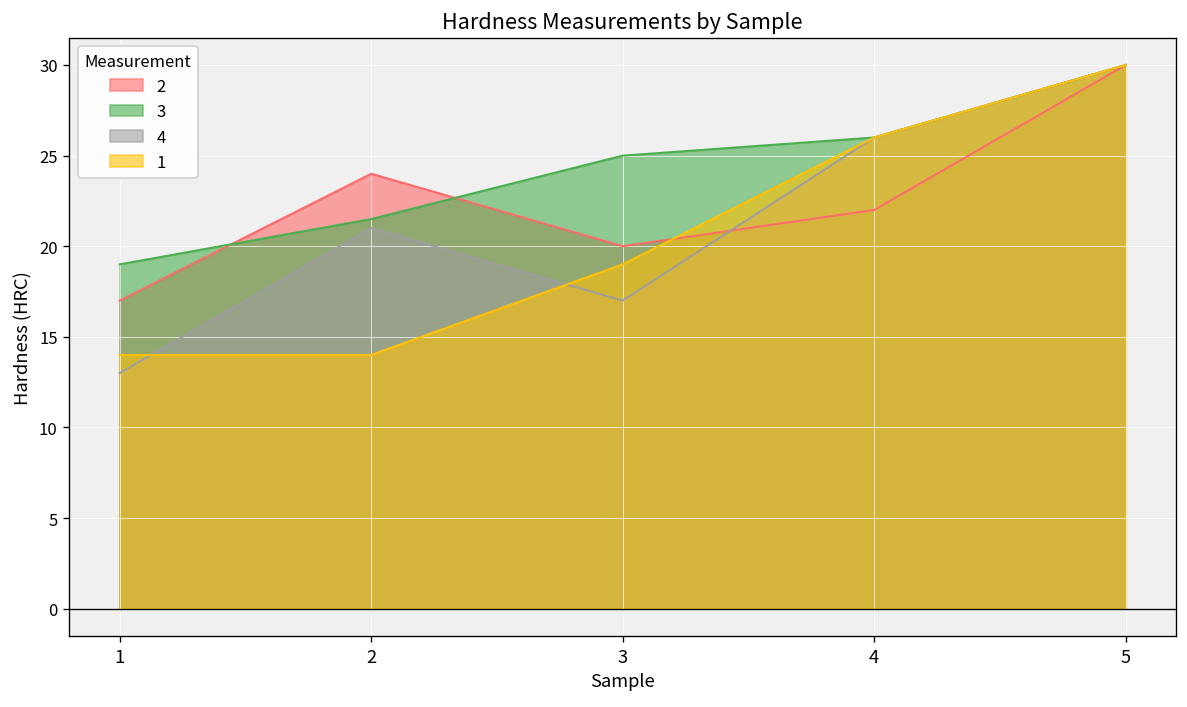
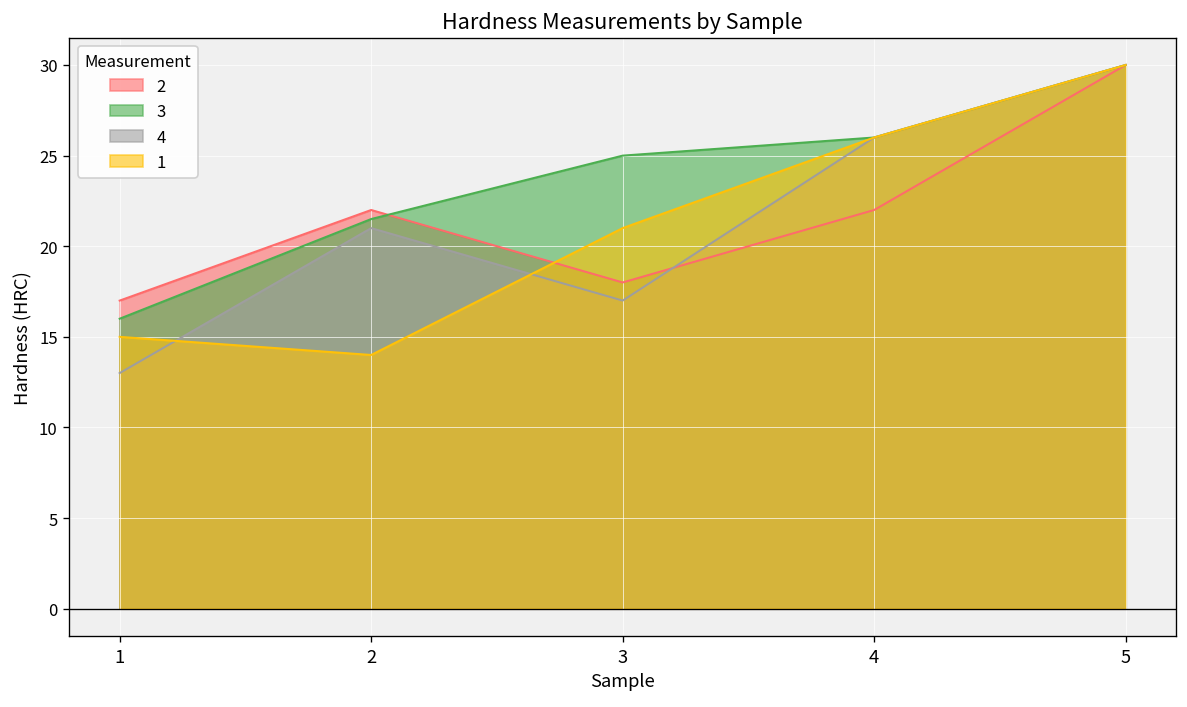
  {
    "2": {
      "1": 17,
-     "2": 24,
-     "3": 20,
+     "2": 22,
+     "3": 18,
      "4": 22
    },
    "3": {
-     "1": 19,
+     "1": 16,
      "2": 21.5,
      "3": 25
    },
    "4": {
      "1": 13,
      "2": 21,
      "3": 17
    },
    "1": {
-     "1": 14,
+     "1": 15,
      "2": 14,
-     "3": 19
+     "3": 21
    }
  }
